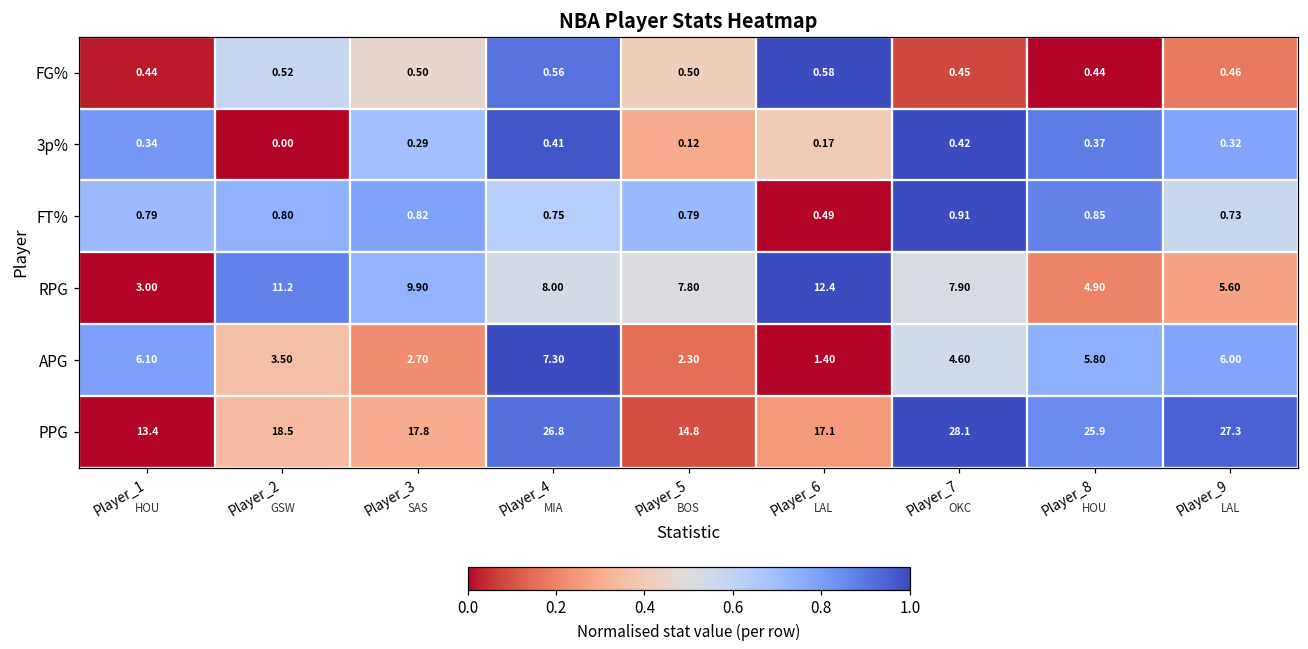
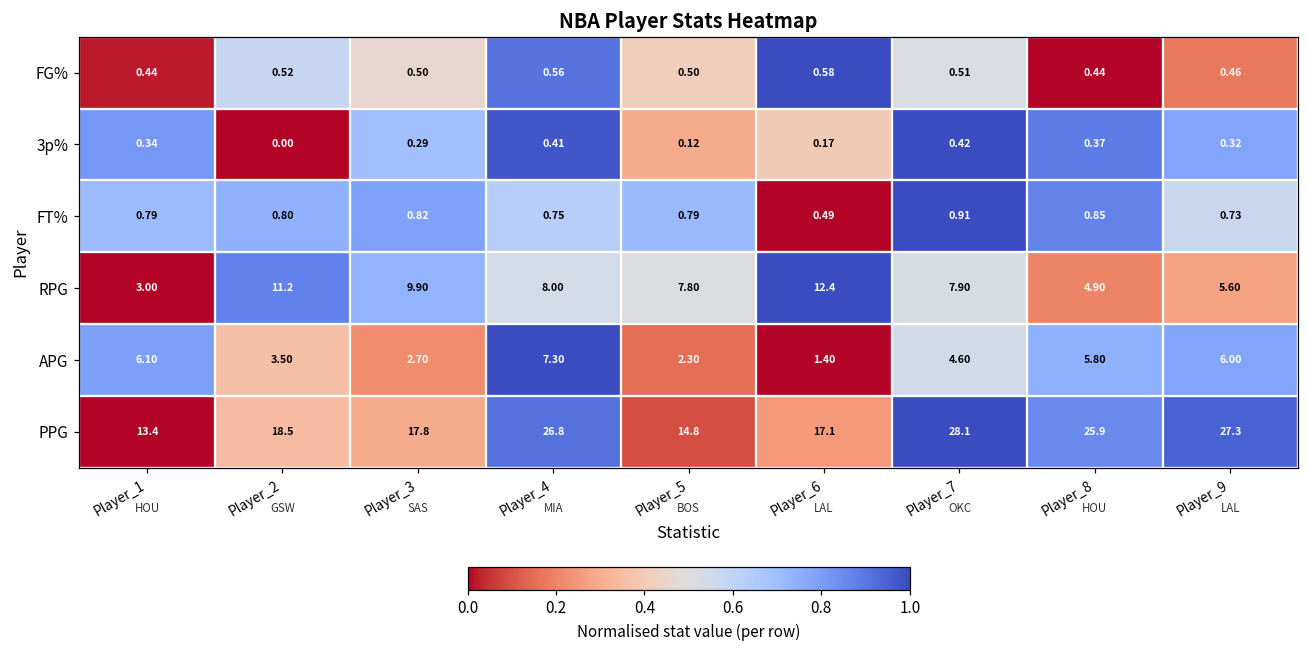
  {
    "FG%": {
      "Player_1": 0.44,
      "Player_2": 0.52,
      "Player_3": 0.50,
      "Player_4": 0.56,
      "Player_5": 0.50,
      "Player_6": 0.58,
-     "Player_7": 0.45,
+     "Player_7": 0.51,
      "Player_8": 0.44,
      "Player_9": 0.46
    },
    "3p%": {
      "Player_1": 0.34,
      "Player_2": 0.00,
      "Player_3": 0.29,
      "Player_4": 0.41,
      "Player_5": 0.12,
      "Player_6": 0.17,
      "Player_7": 0.42,
      "Player_8": 0.37,
      "Player_9": 0.32
    },
    "FT%": {
      "Player_1": 0.79,
      "Player_2": 0.80,
      "Player_3": 0.82,
      "Player_4": 0.75,
      "Player_5": 0.79,
      "Player_6": 0.49,
      "Player_7": 0.91,
      "Player_8": 0.85,
      "Player_9": 0.73
    },
    "RPG": {
      "Player_1": 3.00,
      "Player_2": 11.2,
      "Player_3": 9.90,
      "Player_4": 8.00,
      "Player_5": 7.80,
      "Player_6": 12.4,
      "Player_7": 7.90,
      "Player_8": 4.90,
      "Player_9": 5.60
    },
    "APG": {
      "Player_1": 6.10,
      "Player_2": 3.50,
      "Player_3": 2.70,
      "Player_4": 7.30,
      "Player_5": 2.30,
      "Player_6": 1.40,
      "Player_7": 4.60,
      "Player_8": 5.80,
      "Player_9": 6.00
    },
    "PPG": {
      "Player_1": 13.4,
      "Player_2": 18.5,
      "Player_3": 17.8,
      "Player_4": 26.8,
      "Player_5": 14.8,
      "Player_6": 17.1,
      "Player_7": 28.1,
      "Player_8": 25.9,
      "Player_9": 27.3
    }
  }
